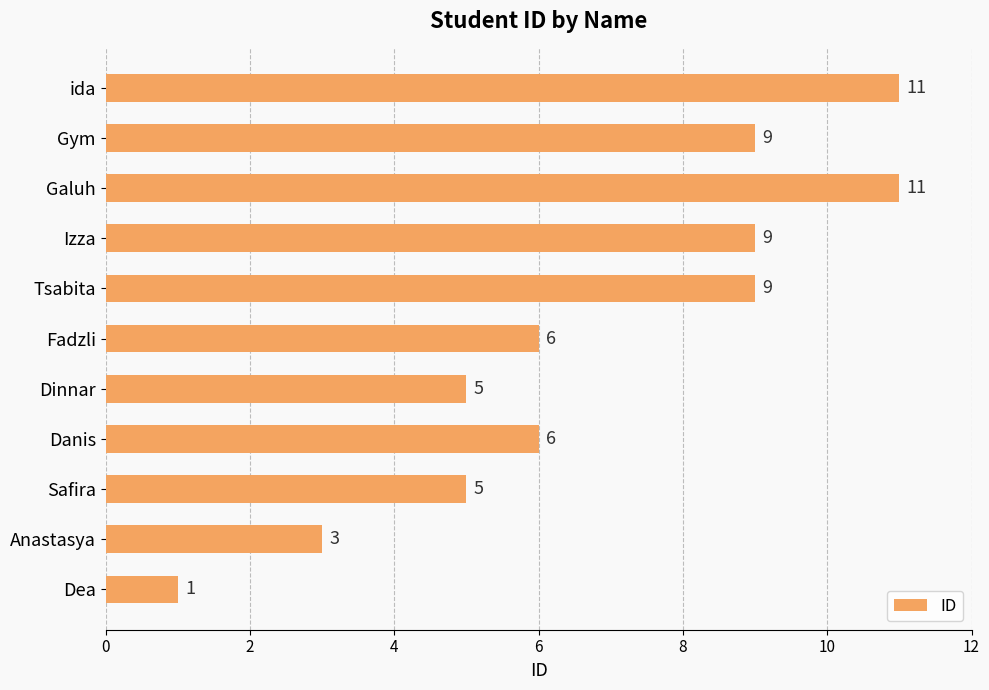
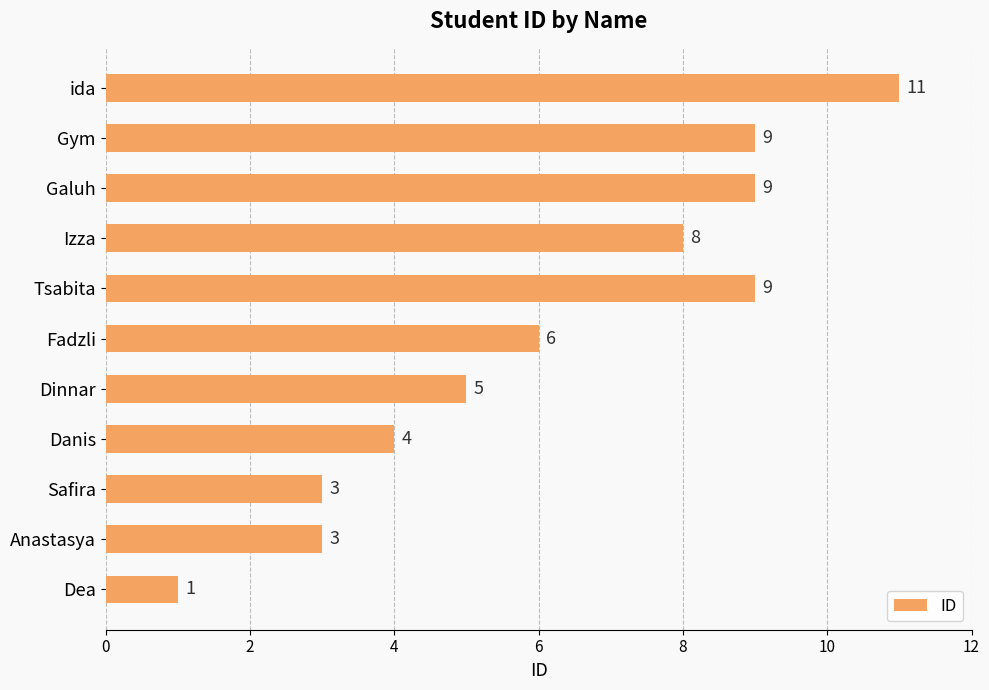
  {
    "ida": 11,
    "Gym": 9,
-   "Galuh": 11,
-   "Izza": 9,
+   "Galuh": 9,
+   "Izza": 8,
    "Tsabita": 9,
    "Fadzli": 6,
    "Dinnar": 5,
-   "Danis": 6,
-   "Safira": 5,
+   "Danis": 4,
+   "Safira": 3,
    "Anastasya": 3,
    "Dea": 1
  }
